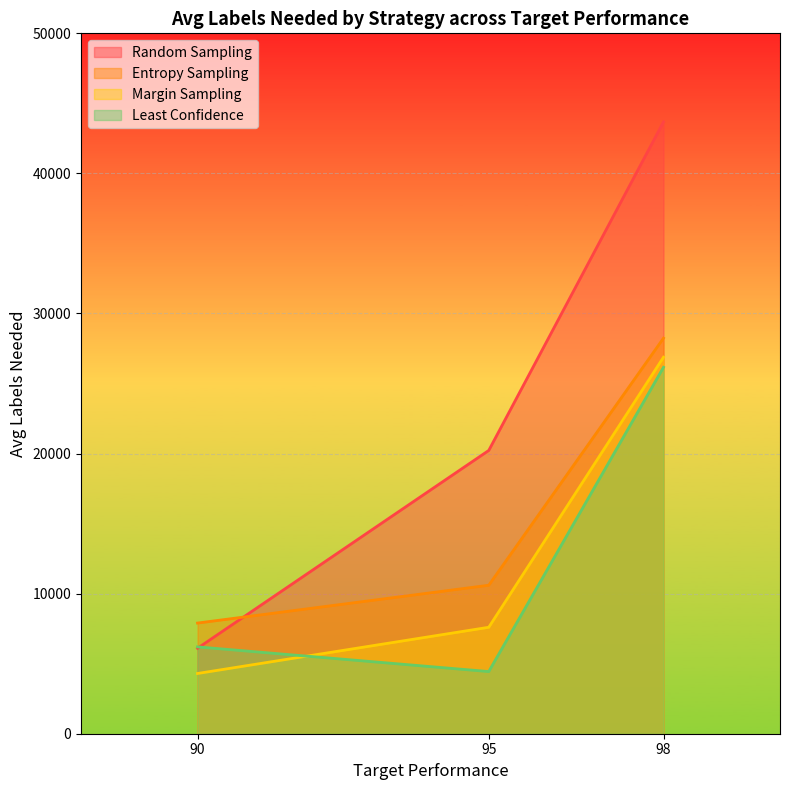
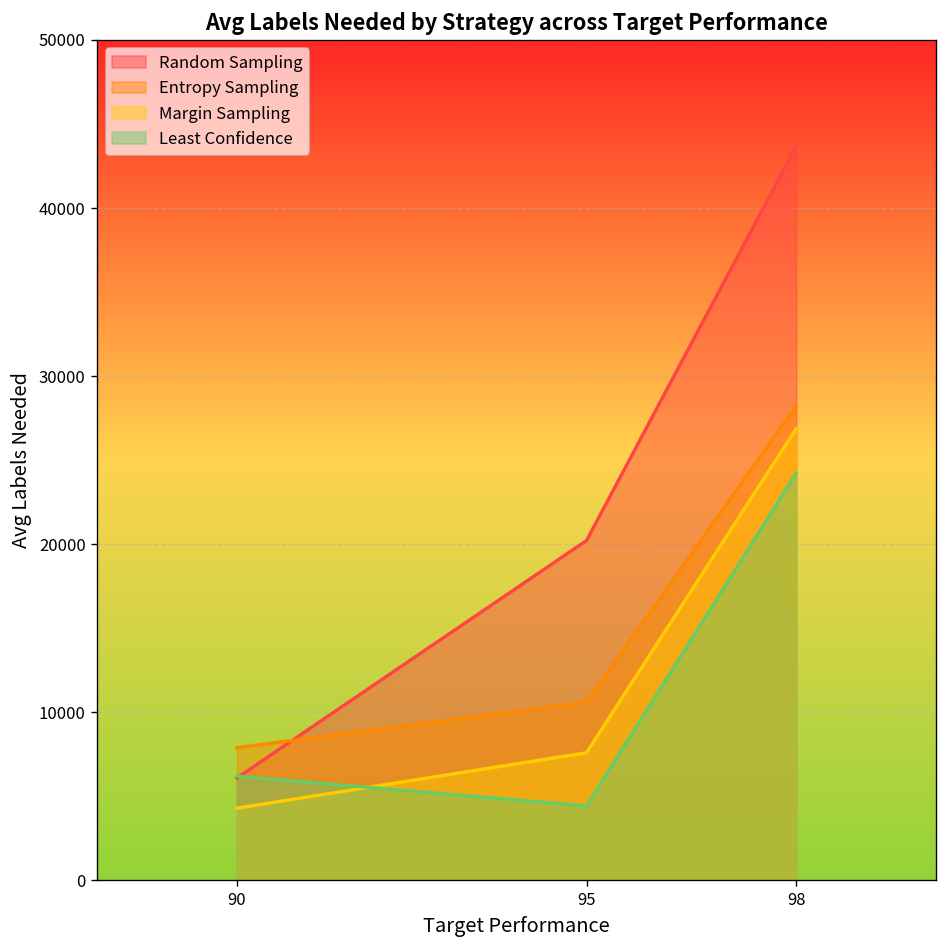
  {
    "Random Sampling": {
      "95": 20200,
      "98": 43700
    },
    "Least Confidence": {
      "95": 4400,
-     "98": 26200
+     "98": 24200
    }
  }
